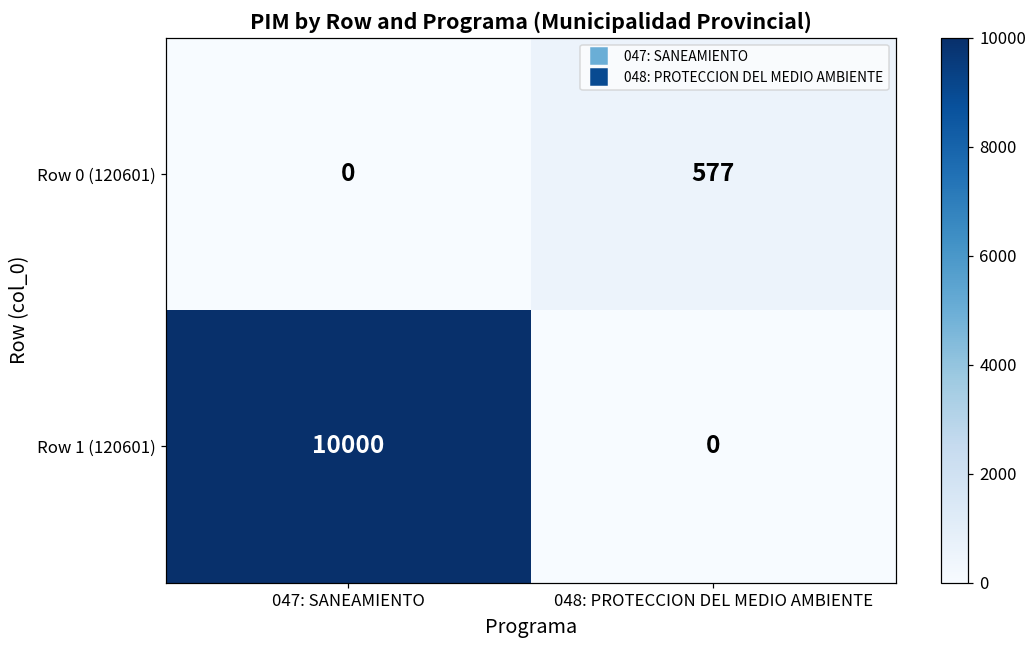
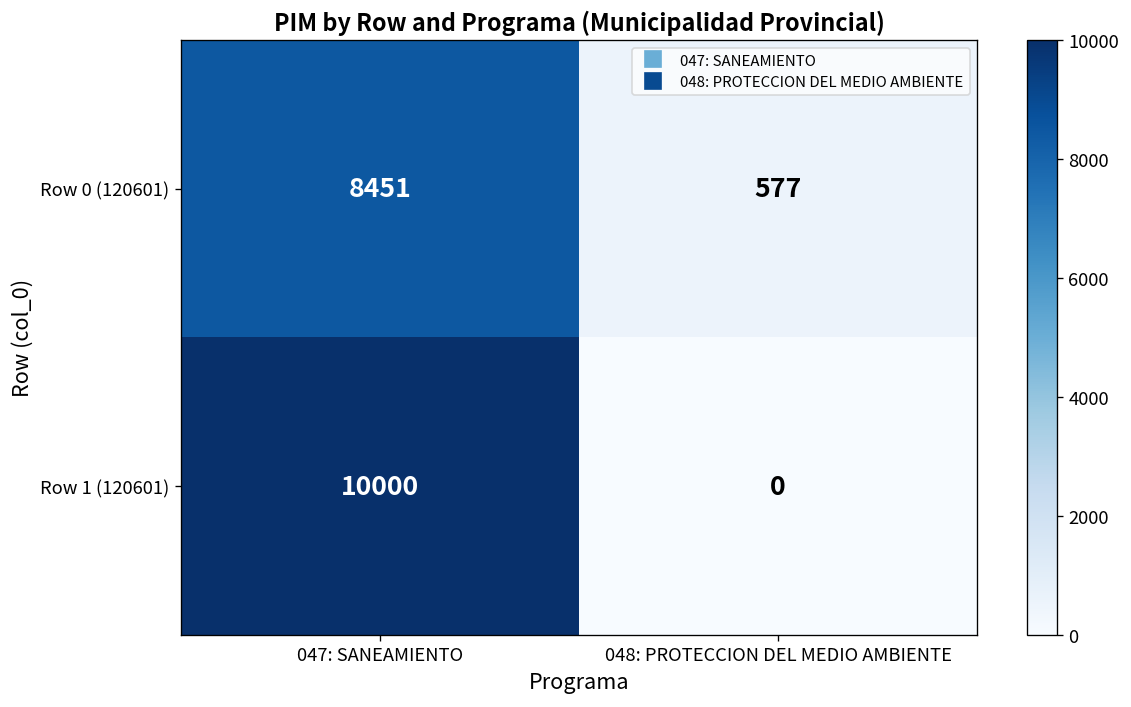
  {
    "Row 0 (120601)": {
-     "047: SANEAMIENTO": 0,
+     "047: SANEAMIENTO": 8451,
      "048: PROTECCION DEL MEDIO AMBIENTE": 577
    },
    "Row 1 (120601)": {
      "047: SANEAMIENTO": 10000,
      "048: PROTECCION DEL MEDIO AMBIENTE": 0
    }
  }
